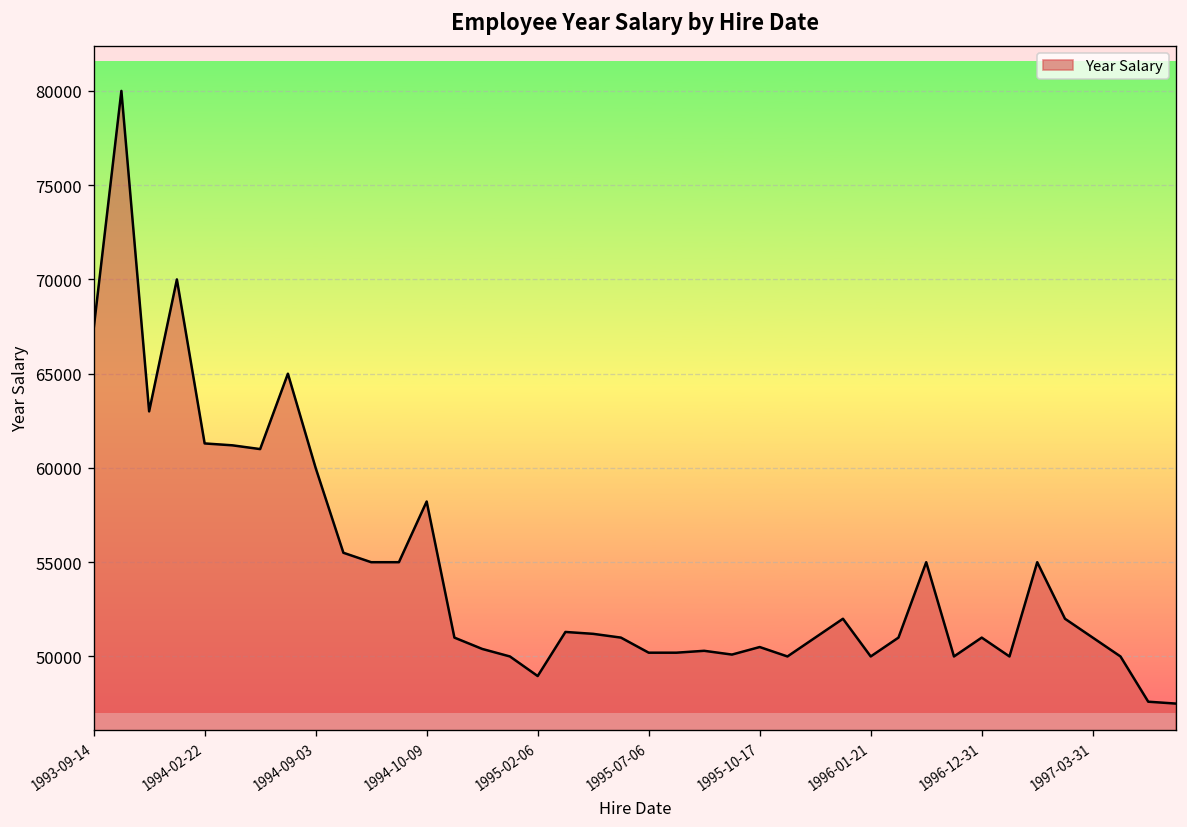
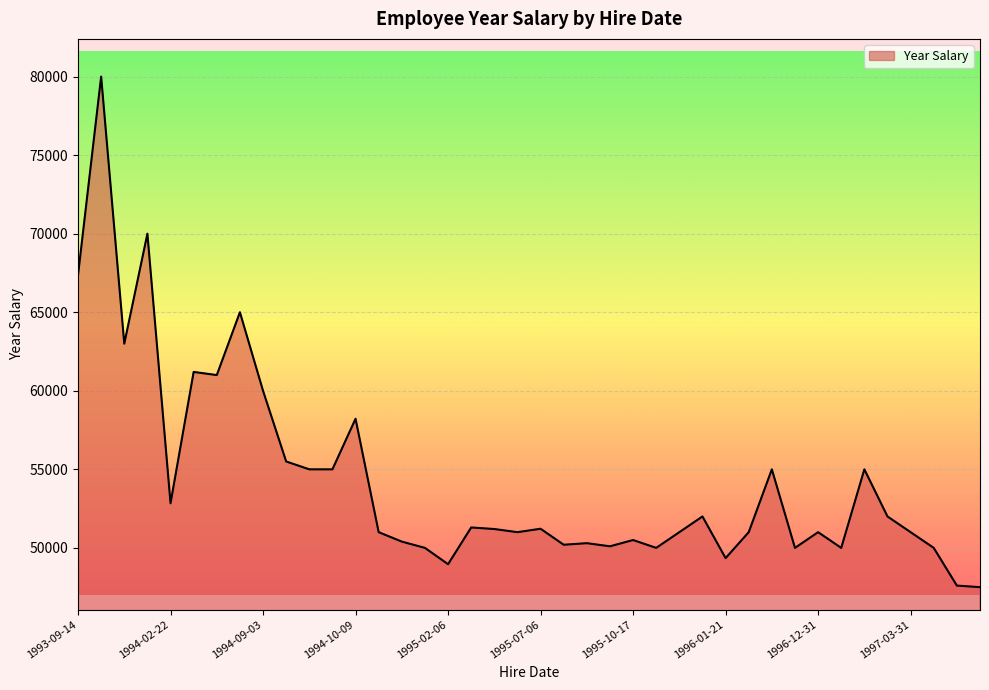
  {
    "1993-09-14": 67400,
-   "1994-02-22": 61300,
+   "1994-02-22": 52800,
    "1994-09-03": 60000,
    "1994-10-09": 58200,
    "1995-02-06": 49000,
-   "1995-07-06": 50200,
+   "1995-07-06": 51200,
    "1995-10-17": 50500,
-   "1996-01-21": 50000,
+   "1996-01-21": 49300,
    "1997-03-31": 51000
  }
